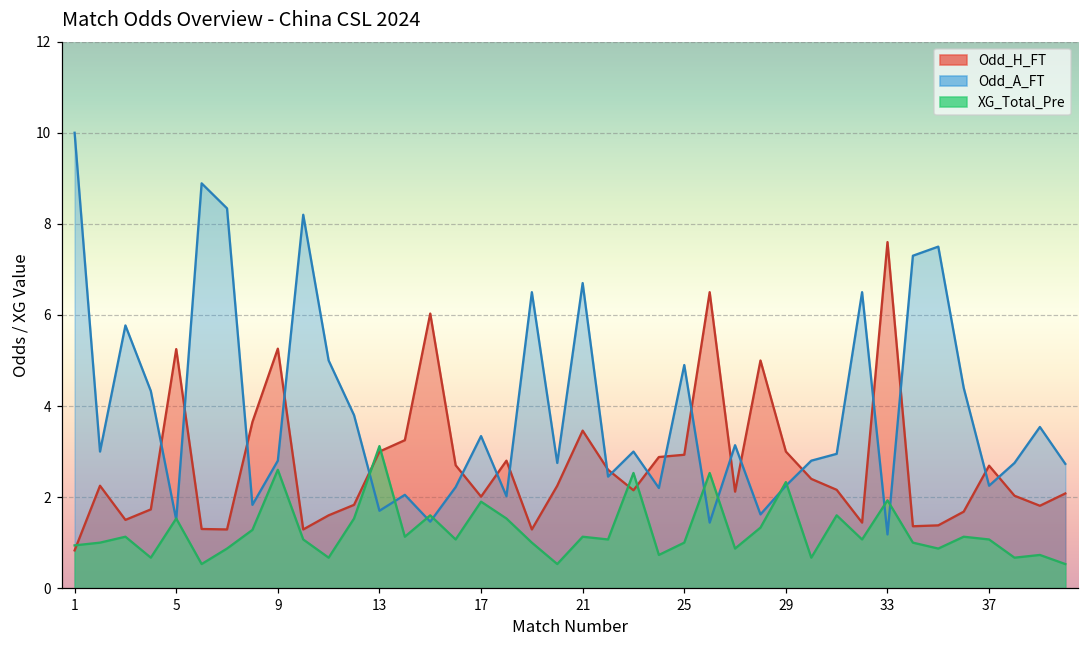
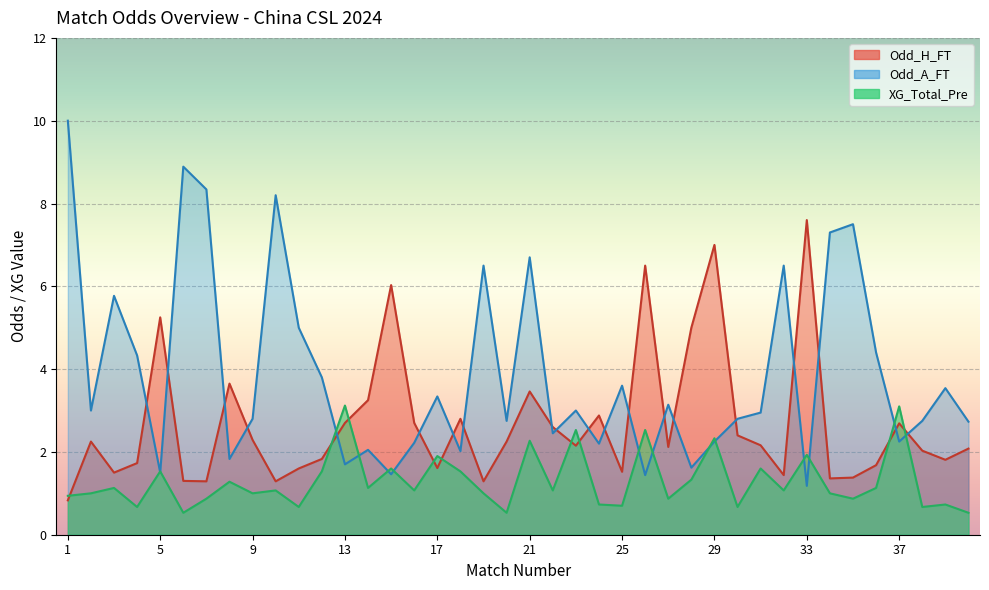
  {
    "Odd_H_FT": {
      "1": 0.8,
      "5": 5.3,
-     "9": 5.3,
-     "13": 3.0,
-     "17": 2.0,
+     "9": 2.3,
+     "13": 2.7,
+     "17": 1.6,
      "21": 3.5,
-     "25": 2.9,
-     "29": 3,
+     "25": 1.5,
+     "29": 7,
      "33": 7.6,
      "37": 2.7
    },
    "Odd_A_FT": {
      "1": 10.0,
      "9": 2.8,
      "13": 1.7,
      "17": 3.3,
      "21": 6.7,
-     "25": 4.9,
+     "25": 3.6,
      "29": 2.3,
      "33": 1.2,
      "37": 2.3
    },
    "XG_Total_Pre": {
      "1": 0.9,
-     "9": 2.6,
+     "9": 1.0,
      "13": 3.1,
      "17": 1.9,
-     "21": 1.1,
-     "25": 1.0,
+     "21": 2.3,
+     "25": 0.7,
      "29": 2.3,
      "33": 1.9,
-     "37": 1.1
+     "37": 3.1
    }
  }
